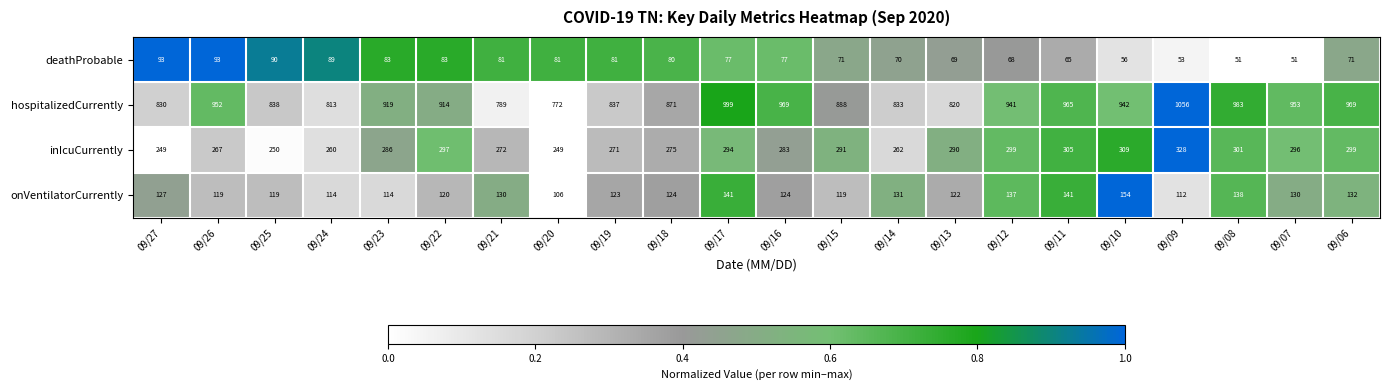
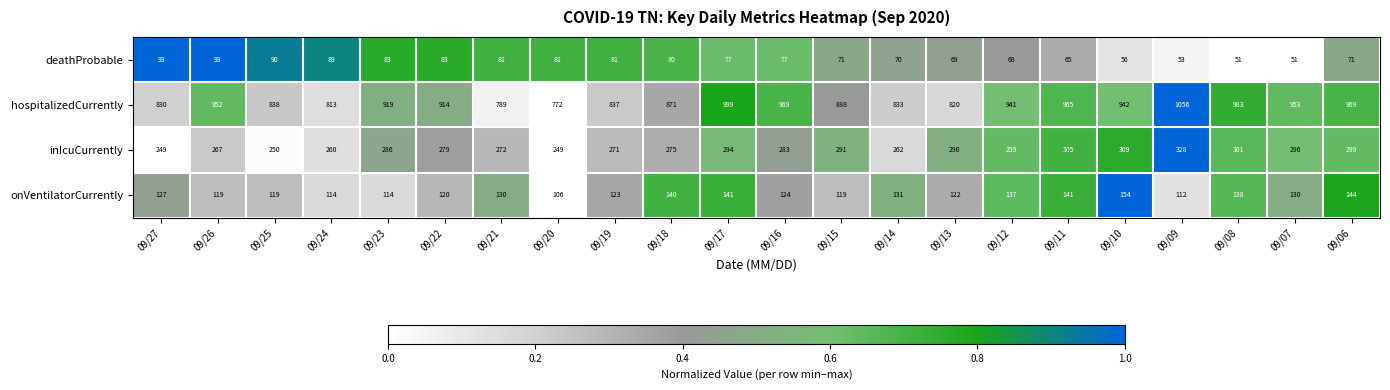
  {
    "deathProbable": {
      "09/27": 93,
      "09/26": 93,
      "09/25": 90,
      "09/24": 89,
      "09/23": 83,
      "09/22": 83,
      "09/21": 81,
      "09/20": 81,
      "09/19": 81,
      "09/18": 80,
      "09/17": 77,
      "09/16": 77,
      "09/15": 71,
      "09/14": 70,
      "09/13": 69,
      "09/12": 68,
      "09/11": 65,
      "09/10": 56,
      "09/09": 53,
      "09/08": 51,
      "09/07": 51,
      "09/06": 71
    },
    "hospitalizedCurrently": {
      "09/27": 830,
      "09/26": 952,
      "09/25": 838,
      "09/24": 813,
      "09/23": 919,
      "09/22": 914,
      "09/21": 789,
      "09/20": 772,
      "09/19": 837,
      "09/18": 871,
      "09/17": 999,
      "09/16": 969,
      "09/15": 888,
      "09/14": 833,
      "09/13": 820,
      "09/12": 941,
      "09/11": 965,
      "09/10": 942,
      "09/09": 1056,
      "09/08": 983,
      "09/07": 953,
      "09/06": 969
    },
    "inIcuCurrently": {
      "09/27": 249,
      "09/26": 267,
      "09/25": 250,
      "09/24": 260,
      "09/23": 286,
-     "09/22": 297,
+     "09/22": 279,
      "09/21": 272,
      "09/20": 249,
      "09/19": 271,
      "09/18": 275,
      "09/17": 294,
      "09/16": 283,
      "09/15": 291,
      "09/14": 262,
      "09/13": 290,
      "09/12": 299,
      "09/11": 305,
      "09/10": 309,
      "09/09": 328,
      "09/08": 301,
      "09/07": 296,
      "09/06": 299
    },
    "onVentilatorCurrently": {
      "09/27": 127,
      "09/26": 119,
      "09/25": 119,
      "09/24": 114,
      "09/23": 114,
      "09/22": 120,
      "09/21": 130,
      "09/20": 106,
      "09/19": 123,
-     "09/18": 124,
+     "09/18": 140,
      "09/17": 141,
      "09/16": 124,
      "09/15": 119,
      "09/14": 131,
      "09/13": 122,
      "09/12": 137,
      "09/11": 141,
      "09/10": 154,
      "09/09": 112,
      "09/08": 138,
      "09/07": 130,
-     "09/06": 132
+     "09/06": 144
    }
  }
